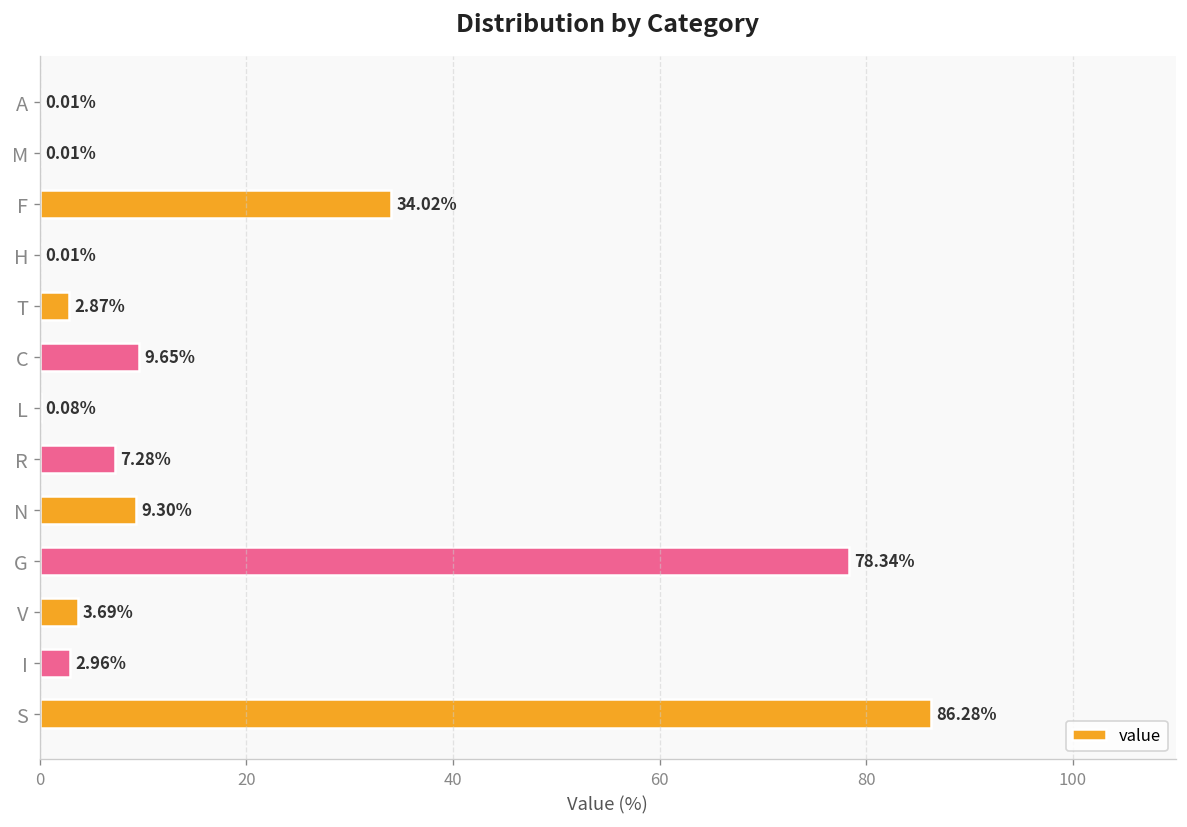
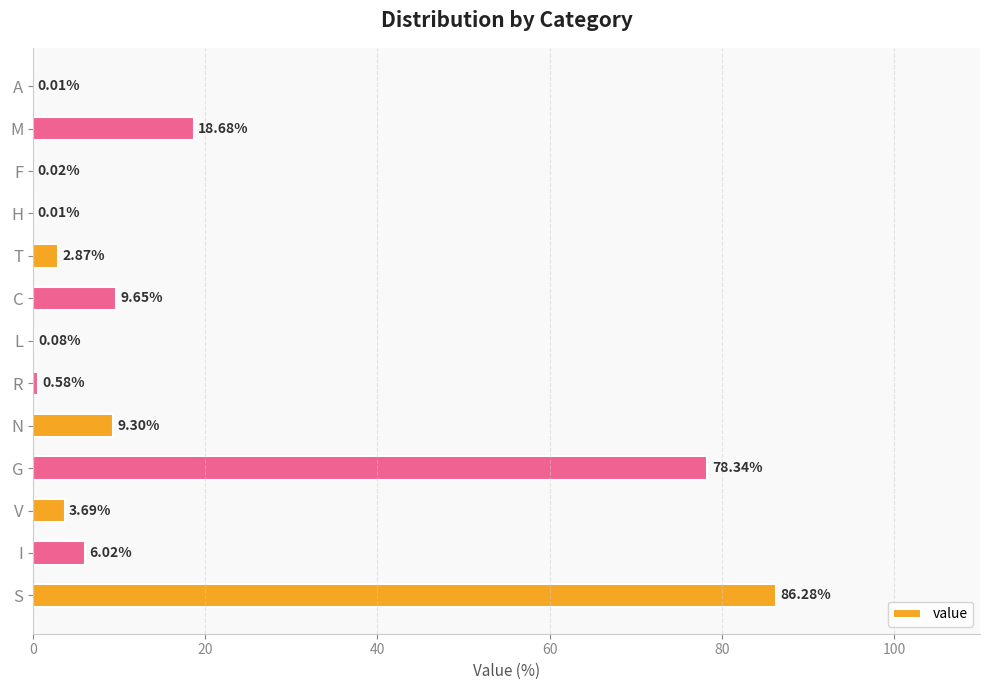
  {
    "A": "0.01%",
-   "M": "0.01%",
-   "F": "34.02%",
+   "M": "18.68%",
+   "F": "0.02%",
    "H": "0.01%",
    "T": "2.87%",
    "C": "9.65%",
    "L": "0.08%",
-   "R": "7.28%",
+   "R": "0.58%",
    "N": "9.30%",
    "G": "78.34%",
    "V": "3.69%",
-   "I": "2.96%",
+   "I": "6.02%",
    "S": "86.28%"
  }
